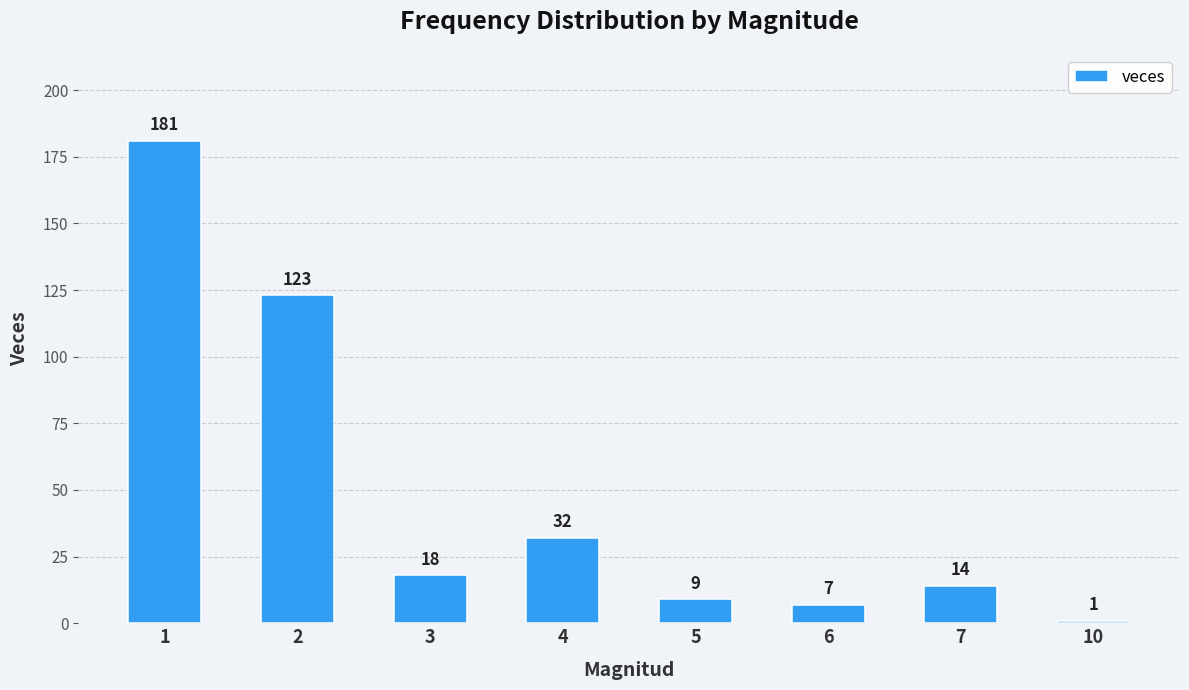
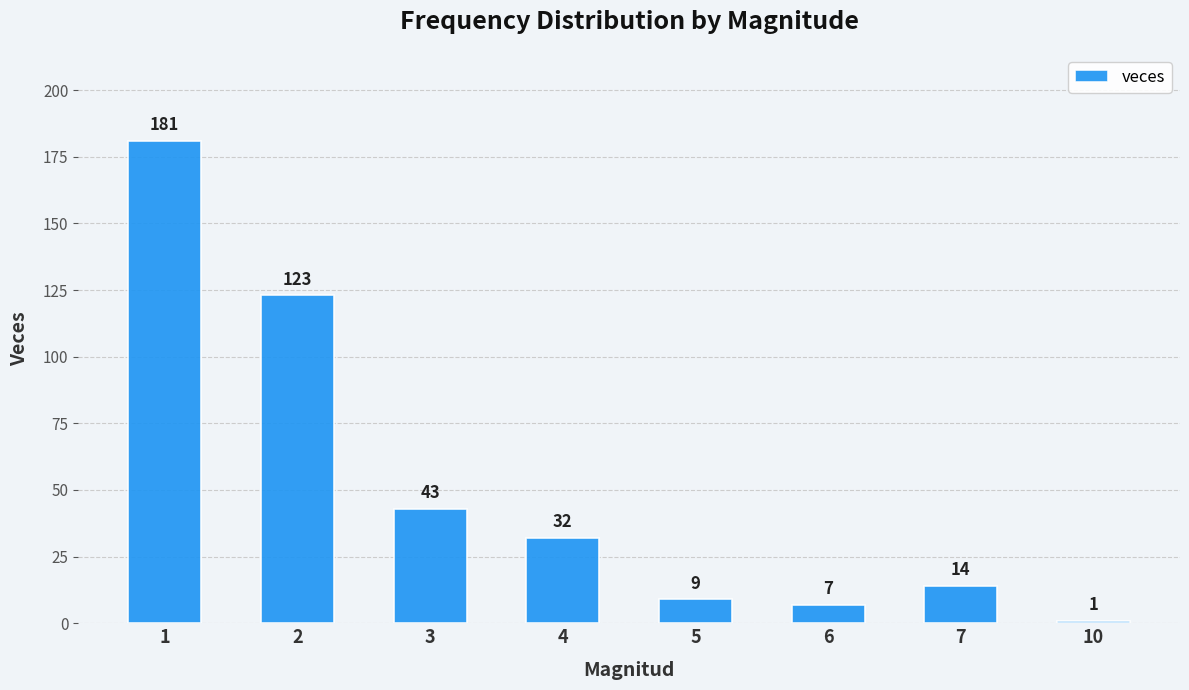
  {
    "1": 181,
    "2": 123,
-   "3": 18,
+   "3": 43,
    "4": 32,
    "5": 9,
    "6": 7,
    "7": 14,
    "10": 1
  }
